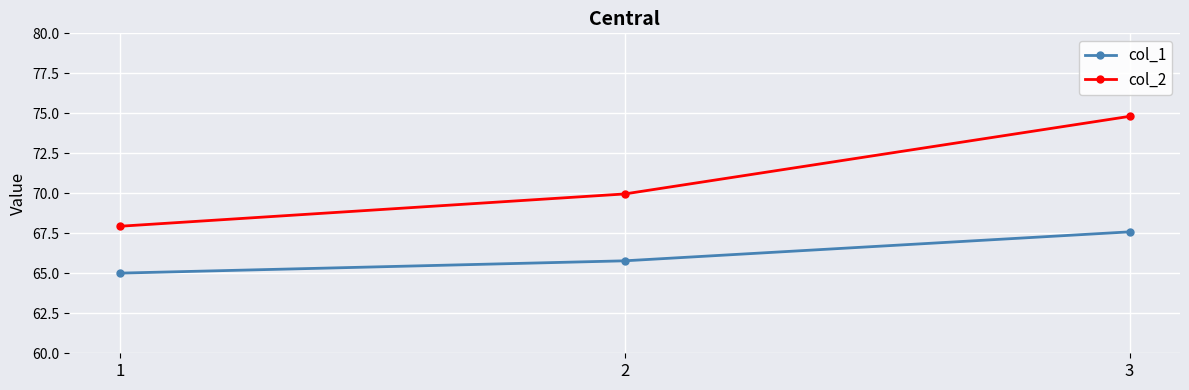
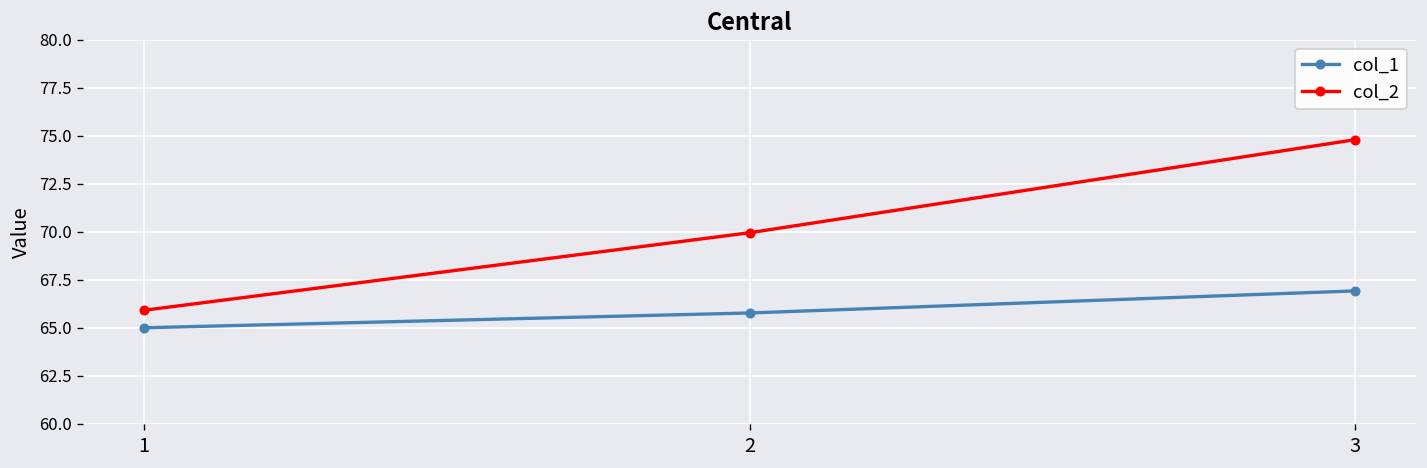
  {
    "col_1": {
      "1": 65.0,
      "2": 65.8,
-     "3": 67.6
+     "3": 66.9
    },
    "col_2": {
-     "1": 67.9,
+     "1": 65.9,
      "2": 70.0,
      "3": 74.8
    }
  }
